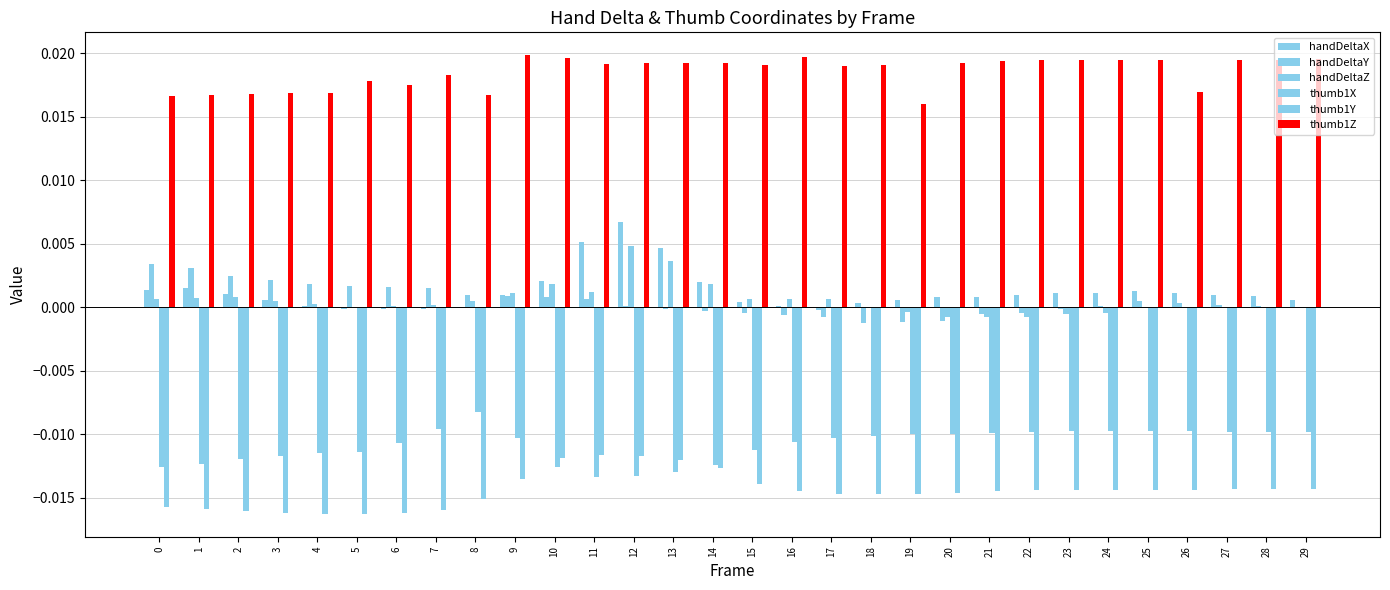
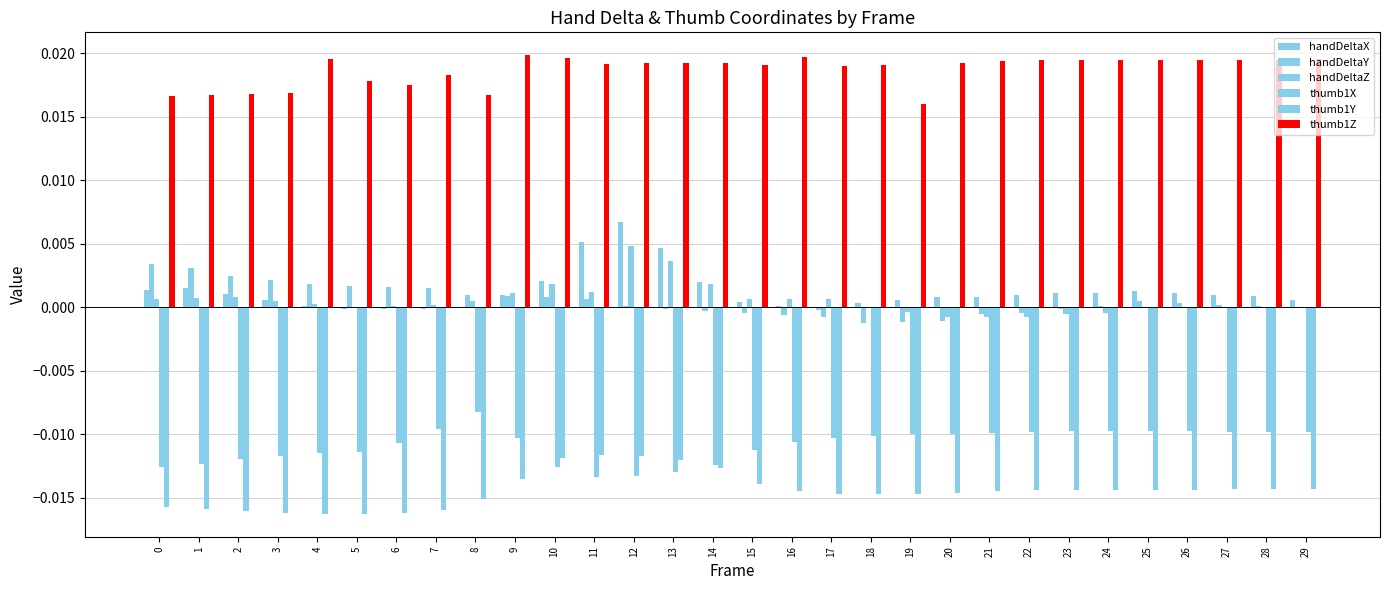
  {
    "thumb1Z": {
      "0": 0.0167,
      "1": 0.0167,
      "2": 0.0168,
      "3": 0.0168,
-     "4": 0.0169,
+     "4": 0.0196,
      "5": 0.0178,
      "6": 0.0175,
      "7": 0.0183,
      "8": 0.0167,
      "9": 0.0198,
      "10": 0.0196,
      "11": 0.0192,
      "12": 0.0192,
      "13": 0.0192,
      "14": 0.0192,
      "15": 0.0191,
      "16": 0.0197,
      "17": 0.0190,
      "18": 0.0191,
      "19": 0.0160,
      "20": 0.0192,
      "21": 0.0194,
      "22": 0.0195,
      "23": 0.0195,
      "24": 0.0195,
      "25": 0.0195,
-     "26": 0.0170,
+     "26": 0.0195,
      "27": 0.0195
    }
  }
